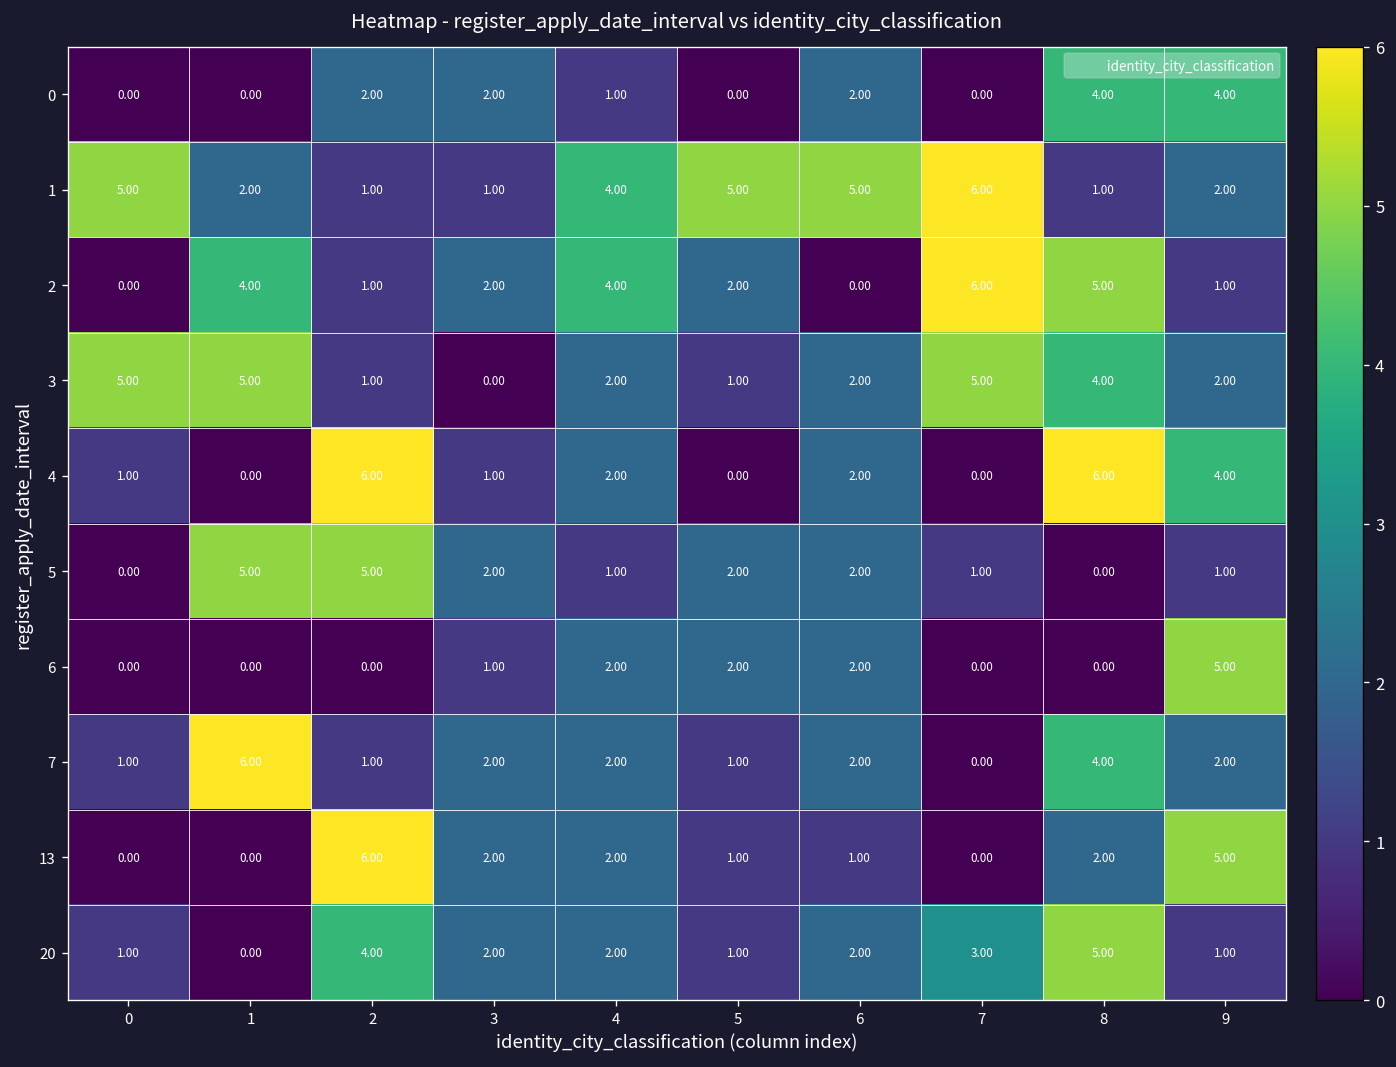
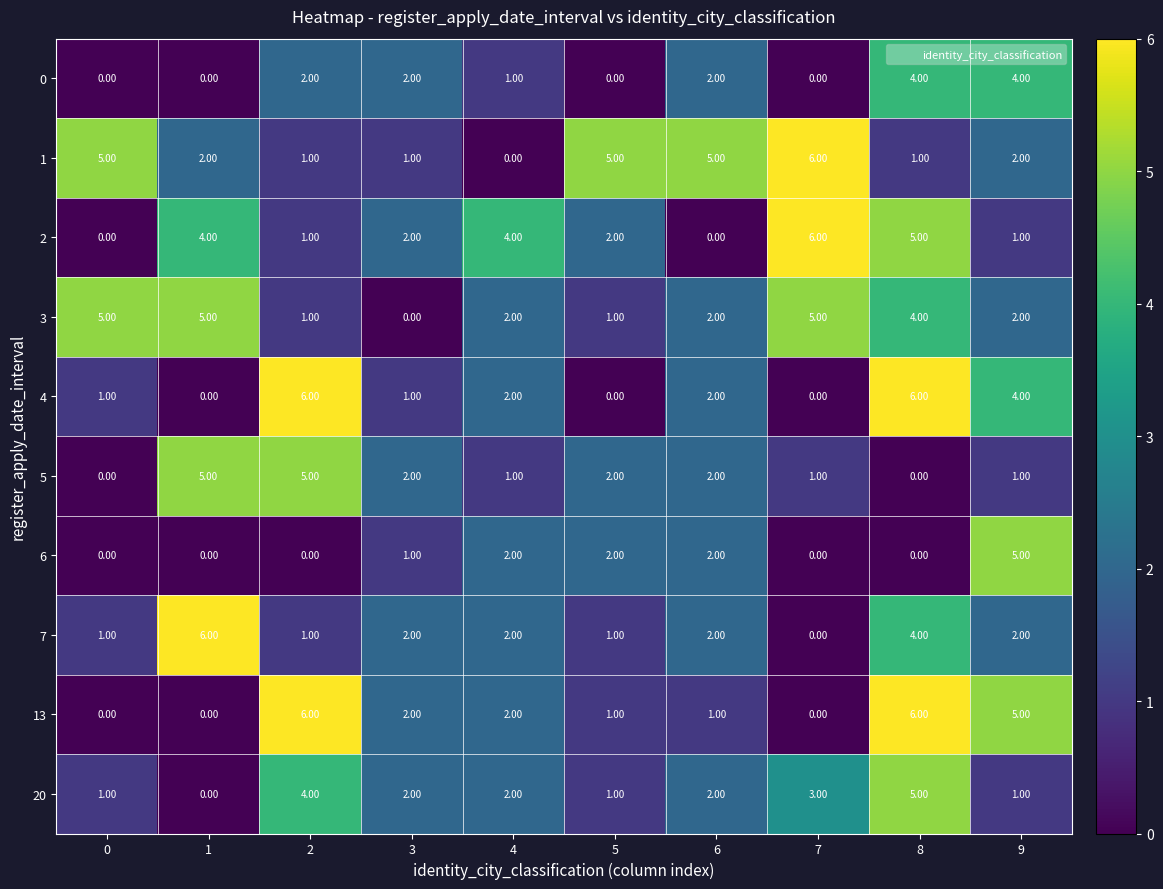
  {
    "0": {
      "0": 0.00,
      "1": 0.00,
      "2": 2.00,
      "3": 2.00,
      "4": 1.00,
      "5": 0.00,
      "6": 2.00,
      "7": 0.00,
      "8": 4.00,
      "9": 4.00
    },
    "1": {
      "0": 5.00,
      "1": 2.00,
      "2": 1.00,
      "3": 1.00,
-     "4": 4.00,
+     "4": 0.00,
      "5": 5.00,
      "6": 5.00,
      "7": 6.00,
      "8": 1.00,
      "9": 2.00
    },
    "2": {
      "0": 0.00,
      "1": 4.00,
      "2": 1.00,
      "3": 2.00,
      "4": 4.00,
      "5": 2.00,
      "6": 0.00,
      "7": 6.00,
      "8": 5.00,
      "9": 1.00
    },
    "3": {
      "0": 5.00,
      "1": 5.00,
      "2": 1.00,
      "3": 0.00,
      "4": 2.00,
      "5": 1.00,
      "6": 2.00,
      "7": 5.00,
      "8": 4.00,
      "9": 2.00
    },
    "4": {
      "0": 1.00,
      "1": 0.00,
      "2": 6.00,
      "3": 1.00,
      "4": 2.00,
      "5": 0.00,
      "6": 2.00,
      "7": 0.00,
      "8": 6.00,
      "9": 4.00
    },
    "5": {
      "0": 0.00,
      "1": 5.00,
      "2": 5.00,
      "3": 2.00,
      "4": 1.00,
      "5": 2.00,
      "6": 2.00,
      "7": 1.00,
      "8": 0.00,
      "9": 1.00
    },
    "6": {
      "0": 0.00,
      "1": 0.00,
      "2": 0.00,
      "3": 1.00,
      "4": 2.00,
      "5": 2.00,
      "6": 2.00,
      "7": 0.00,
      "8": 0.00,
      "9": 5.00
    },
    "7": {
      "0": 1.00,
      "1": 6.00,
      "2": 1.00,
      "3": 2.00,
      "4": 2.00,
      "5": 1.00,
      "6": 2.00,
      "7": 0.00,
      "8": 4.00,
      "9": 2.00
    },
    "13": {
      "0": 0.00,
      "1": 0.00,
      "2": 6.00,
      "3": 2.00,
      "4": 2.00,
      "5": 1.00,
      "6": 1.00,
      "7": 0.00,
-     "8": 2.00,
+     "8": 6.00,
      "9": 5.00
    },
    "20": {
      "0": 1.00,
      "1": 0.00,
      "2": 4.00,
      "3": 2.00,
      "4": 2.00,
      "5": 1.00,
      "6": 2.00,
      "7": 3.00,
      "8": 5.00,
      "9": 1.00
    }
  }
